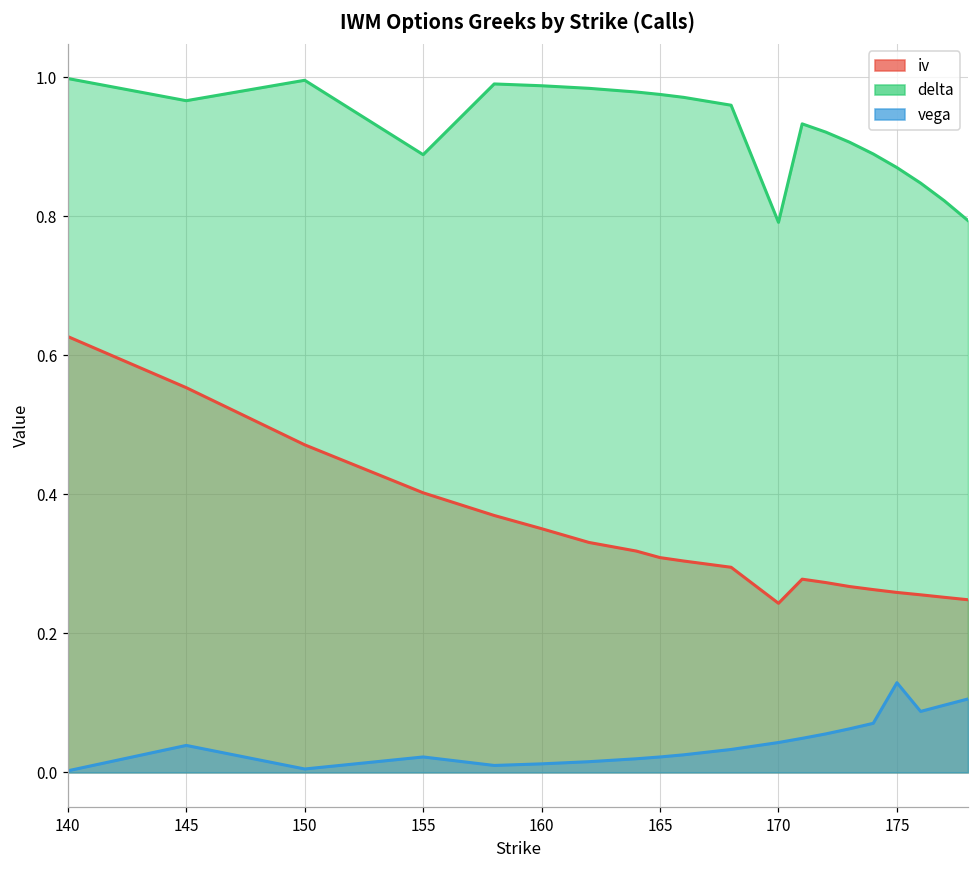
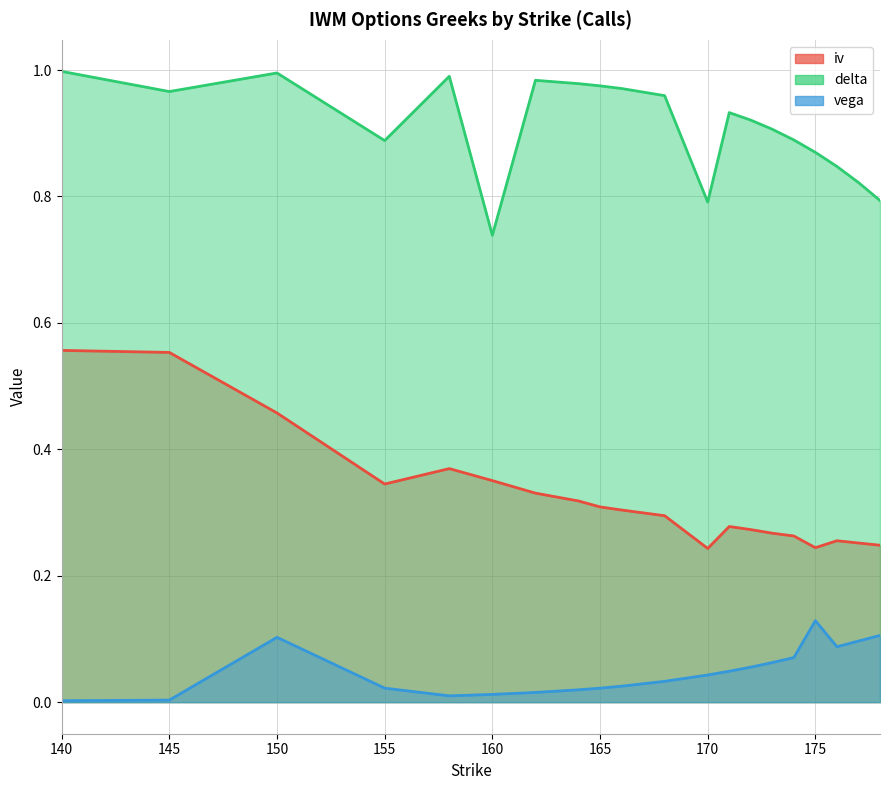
  {
    "iv": {
-     "140": 0.63,
+     "140": 0.56,
      "145": 0.55,
-     "150": 0.47,
-     "155": 0.40,
+     "150": 0.46,
+     "155": 0.35,
      "160": 0.35,
      "165": 0.31,
      "170": 0.24,
-     "175": 0.26
+     "175": 0.24
    },
    "delta": {
      "140": 1.00,
      "145": 0.97,
      "150": 1.00,
      "155": 0.89,
-     "160": 0.99,
+     "160": 0.74,
      "165": 0.98,
      "170": 0.79,
      "175": 0.87
    },
    "vega": {
      "140": 0.00,
-     "145": 0.04,
-     "150": 0.00,
+     "145": 0.00,
+     "150": 0.10,
      "155": 0.02,
      "160": 0.01,
      "165": 0.02,
      "170": 0.04,
      "175": 0.13
    }
  }
